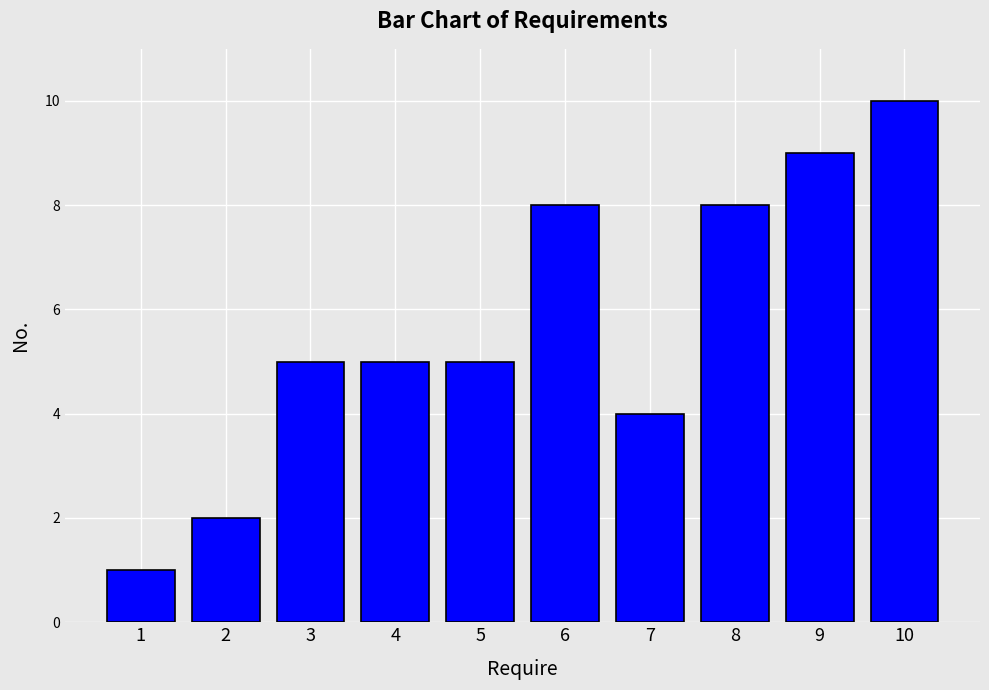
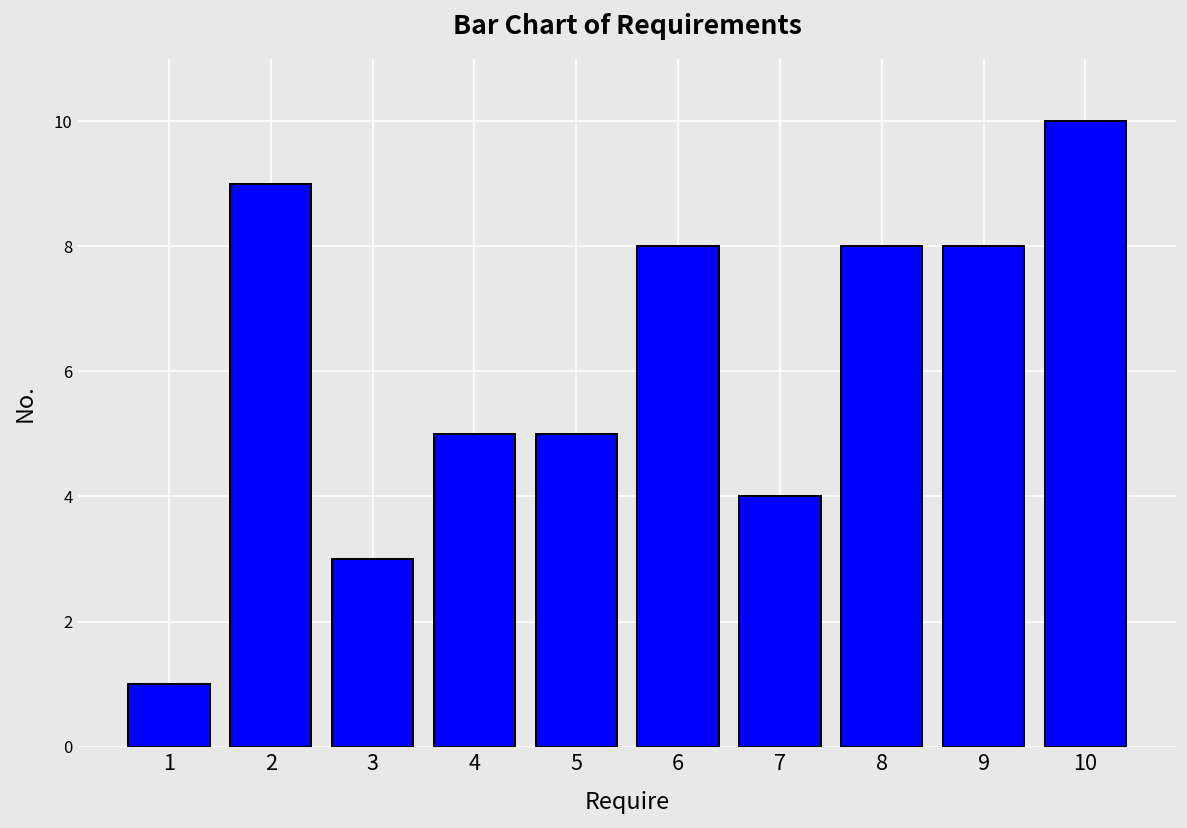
  {
    "1": 1,
-   "2": 2,
-   "3": 5,
+   "2": 9,
+   "3": 3,
    "4": 5,
    "5": 5,
    "6": 8,
    "7": 4,
    "8": 8,
-   "9": 9,
+   "9": 8,
    "10": 10
  }
